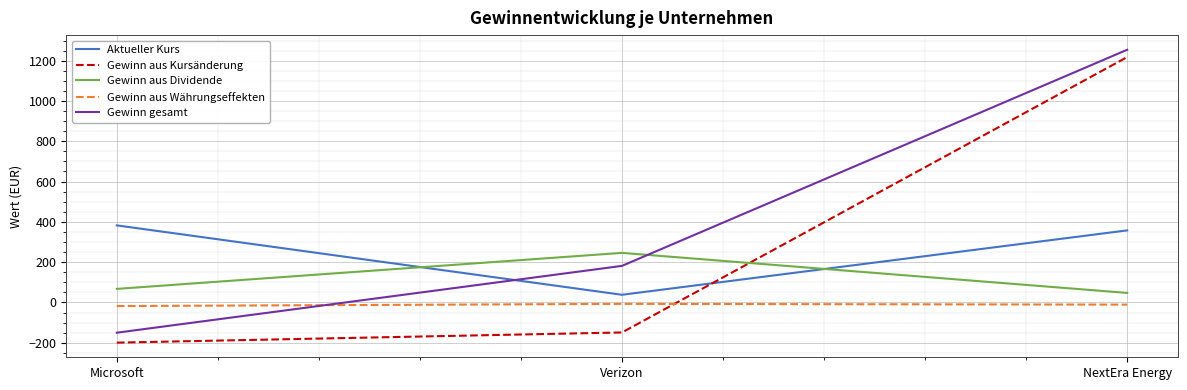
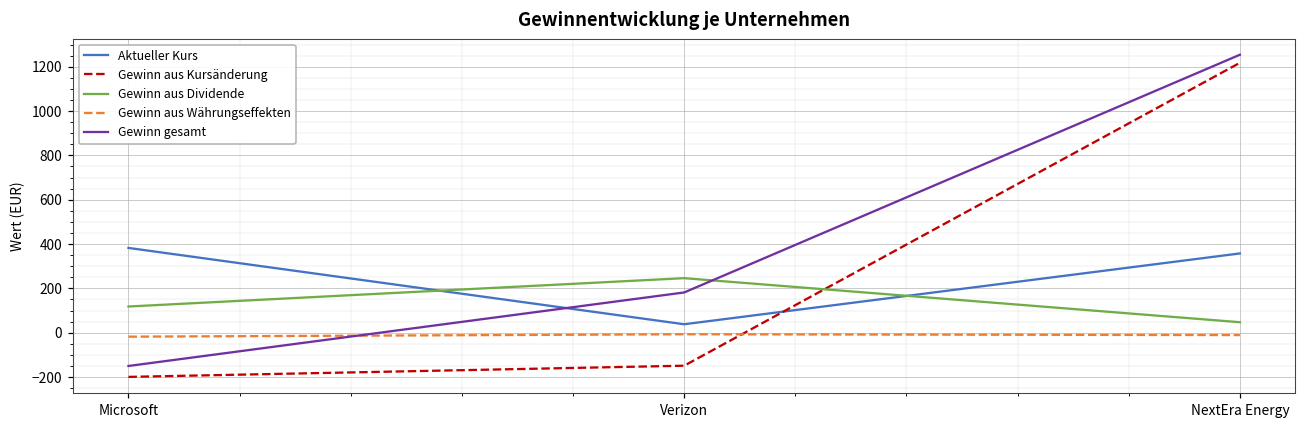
  {
    "Aktueller Kurs": {
      "Microsoft": 380,
      "Verizon": 40,
      "NextEra Energy": 360
    },
    "Gewinn aus Kursänderung": {
      "Microsoft": -200,
      "Verizon": -150,
      "NextEra Energy": 1220
    },
    "Gewinn aus Dividende": {
-     "Microsoft": 70,
+     "Microsoft": 120,
      "Verizon": 250,
      "NextEra Energy": 50
    },
    "Gewinn aus Währungseffekten": {
      "Microsoft": -20,
      "Verizon": -10,
      "NextEra Energy": -10
    },
    "Gewinn gesamt": {
      "Microsoft": -150,
      "Verizon": 180,
      "NextEra Energy": 1250
    }
  }
